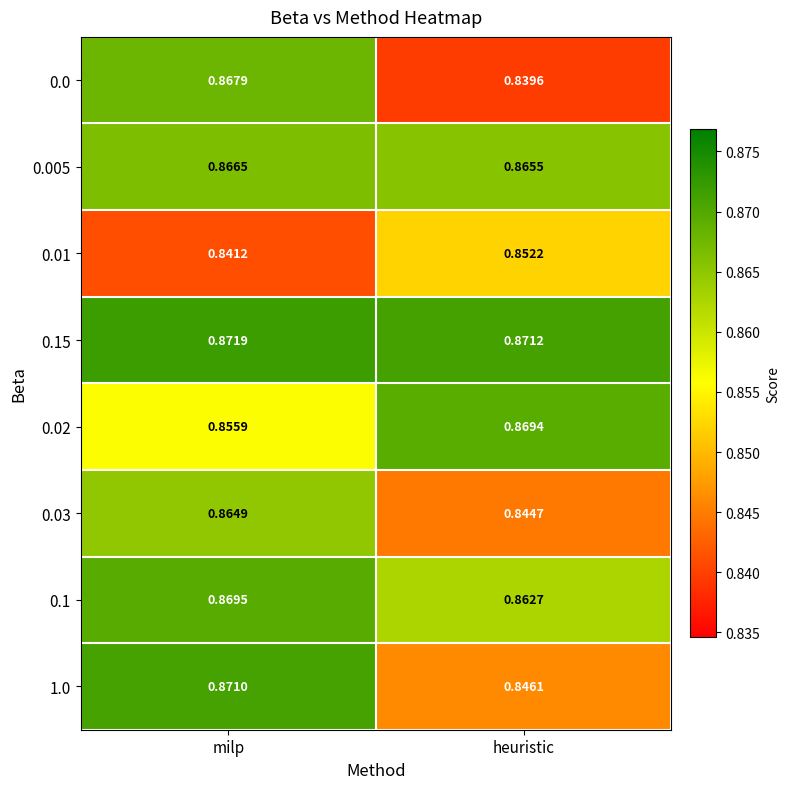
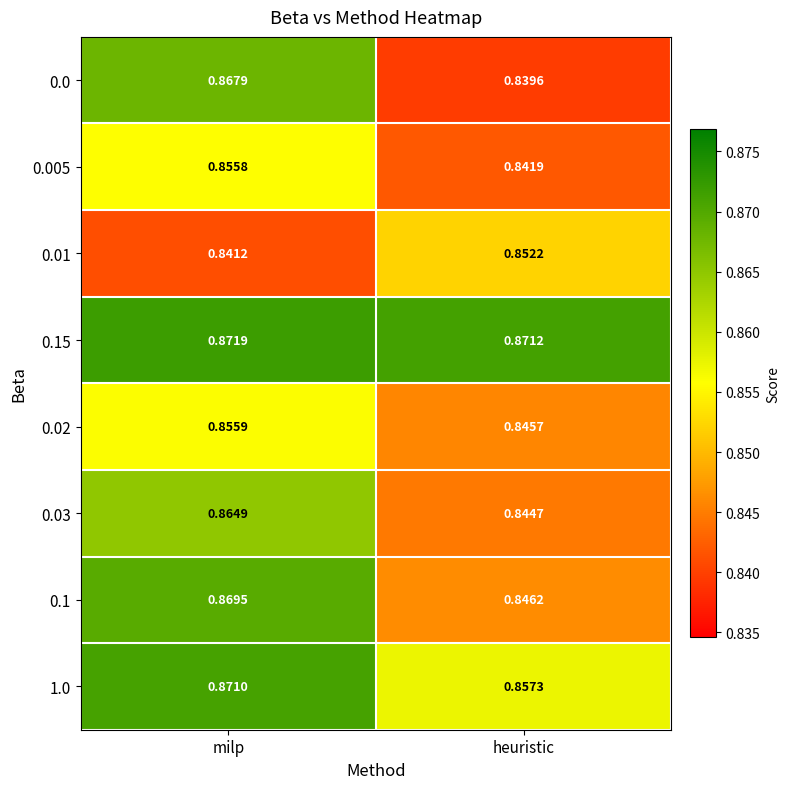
  {
    "0.0": {
      "milp": 0.8679,
      "heuristic": 0.8396
    },
    "0.005": {
-     "milp": 0.8665,
-     "heuristic": 0.8655
+     "milp": 0.8558,
+     "heuristic": 0.8419
    },
    "0.01": {
      "milp": 0.8412,
      "heuristic": 0.8522
    },
    "0.15": {
      "milp": 0.8719,
      "heuristic": 0.8712
    },
    "0.02": {
      "milp": 0.8559,
-     "heuristic": 0.8694
+     "heuristic": 0.8457
    },
    "0.03": {
      "milp": 0.8649,
      "heuristic": 0.8447
    },
    "0.1": {
      "milp": 0.8695,
-     "heuristic": 0.8627
+     "heuristic": 0.8462
    },
    "1.0": {
      "milp": 0.8710,
-     "heuristic": 0.8461
+     "heuristic": 0.8573
    }
  }
